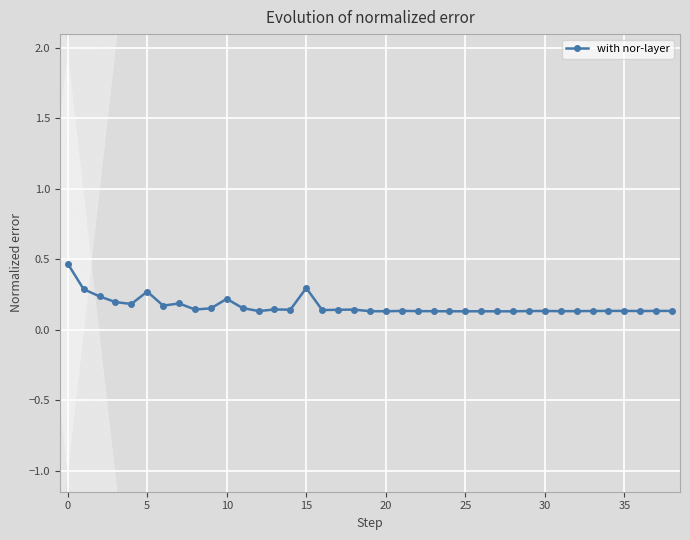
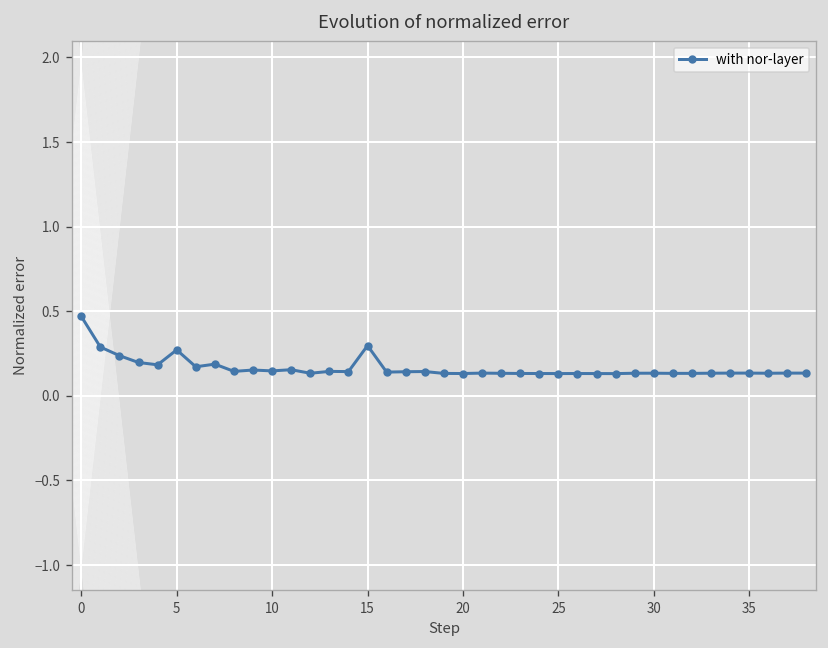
  {
    "0": 0.47,
    "5": 0.27,
-   "10": 0.22,
+   "10": 0.15,
    "15": 0.30,
    "20": 0.13,
    "25": 0.13,
    "30": 0.13,
    "35": 0.13
  }
